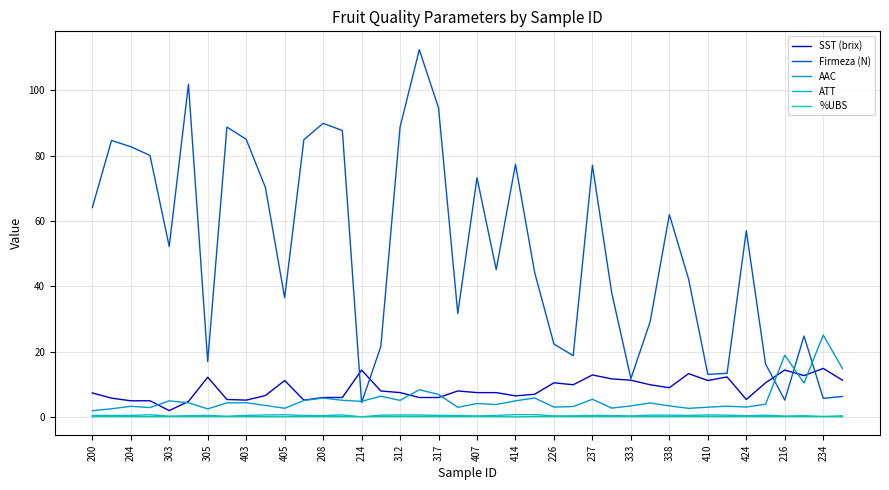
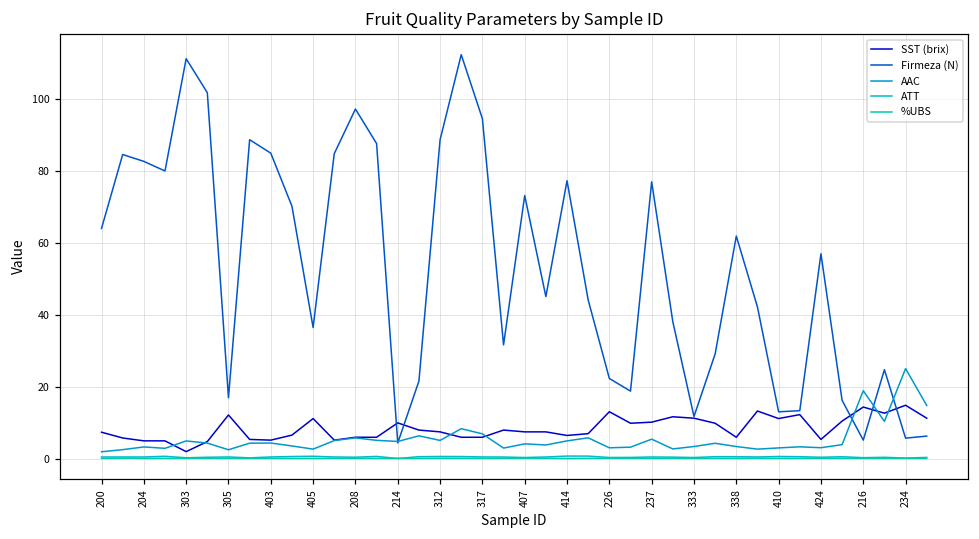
  {
    "SST (brix)": {
      "200": 7,
      "204": 5,
      "303": 2,
      "305": 12,
      "403": 5,
      "405": 11,
-     "214": 14,
+     "214": 10,
      "312": 8,
      "317": 6,
      "407": 8,
      "414": 7,
-     "226": 11,
-     "237": 13,
-     "338": 9,
+     "226": 13,
+     "237": 10,
+     "338": 6,
      "410": 11,
      "424": 5,
      "216": 14,
      "234": 15
    },
    "Firmeza (N)": {
      "200": 64,
      "204": 83,
-     "303": 52,
+     "303": 111,
      "305": 17,
      "403": 85,
      "405": 37,
-     "208": 90,
+     "208": 97,
      "312": 89,
      "317": 95,
      "407": 73,
      "414": 77,
      "226": 22,
      "237": 77,
      "338": 62,
      "410": 13,
      "424": 57,
      "216": 5,
      "234": 6
    }
  }
